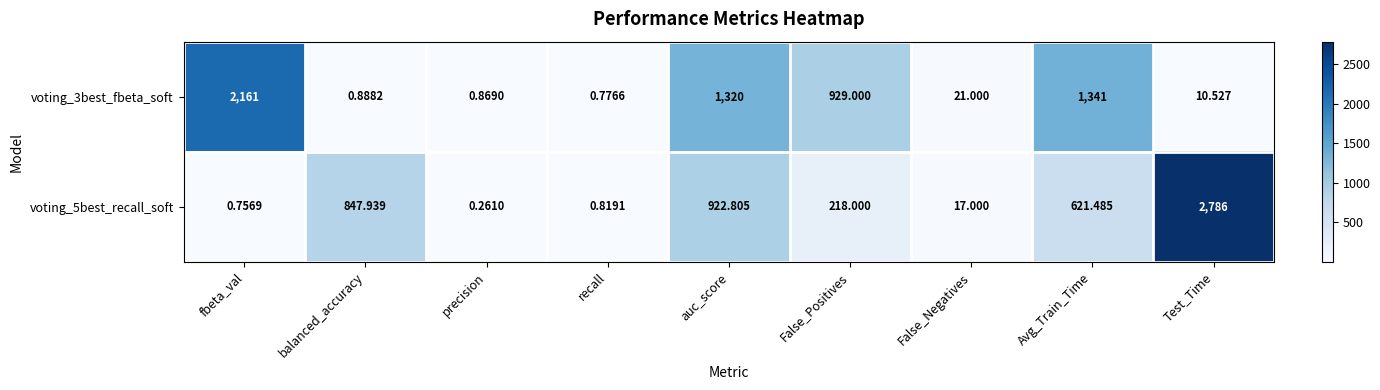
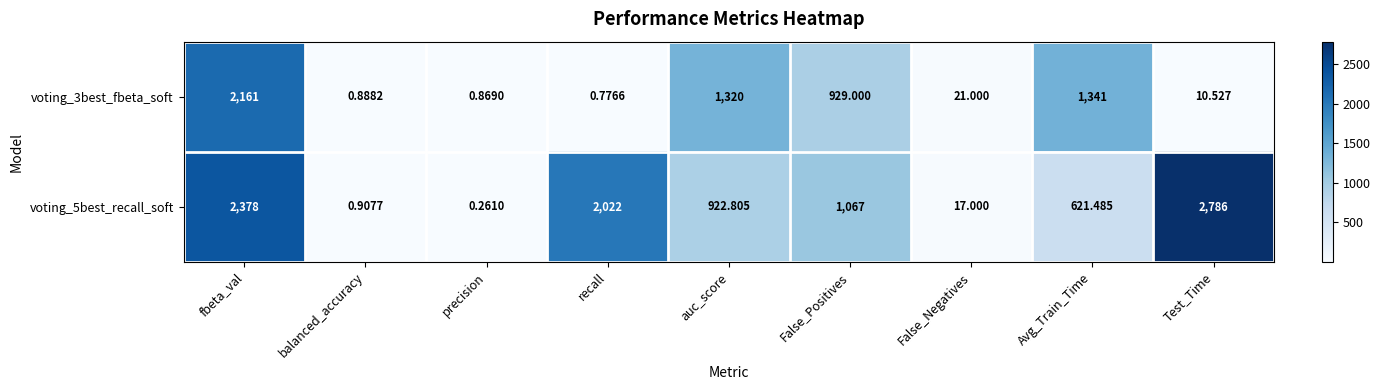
  {
    "voting_3best_fbeta_soft": {
      "fbeta_val": "2,161",
      "balanced_accuracy": "0.8882",
      "precision": "0.8690",
      "recall": "0.7766",
      "auc_score": "1,320",
      "False_Positives": "929.000",
      "False_Negatives": "21.000",
      "Avg_Train_Time": "1,341",
      "Test_Time": "10.527"
    },
    "voting_5best_recall_soft": {
-     "fbeta_val": "0.7569",
-     "balanced_accuracy": "847.939",
+     "fbeta_val": "2,378",
+     "balanced_accuracy": "0.9077",
      "precision": "0.2610",
-     "recall": "0.8191",
+     "recall": "2,022",
      "auc_score": "922.805",
-     "False_Positives": "218.000",
+     "False_Positives": "1,067",
      "False_Negatives": "17.000",
      "Avg_Train_Time": "621.485",
      "Test_Time": "2,786"
    }
  }
